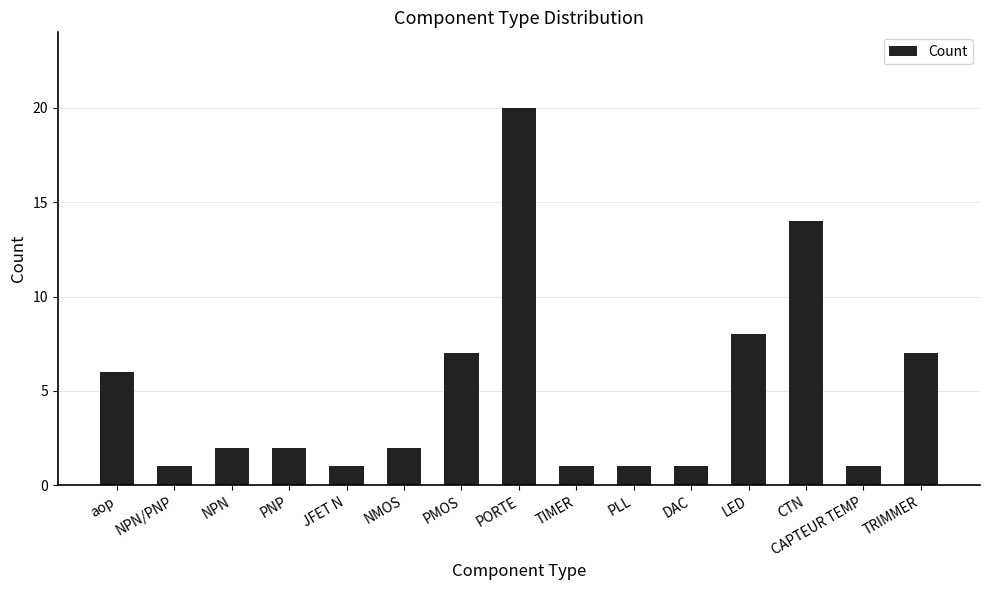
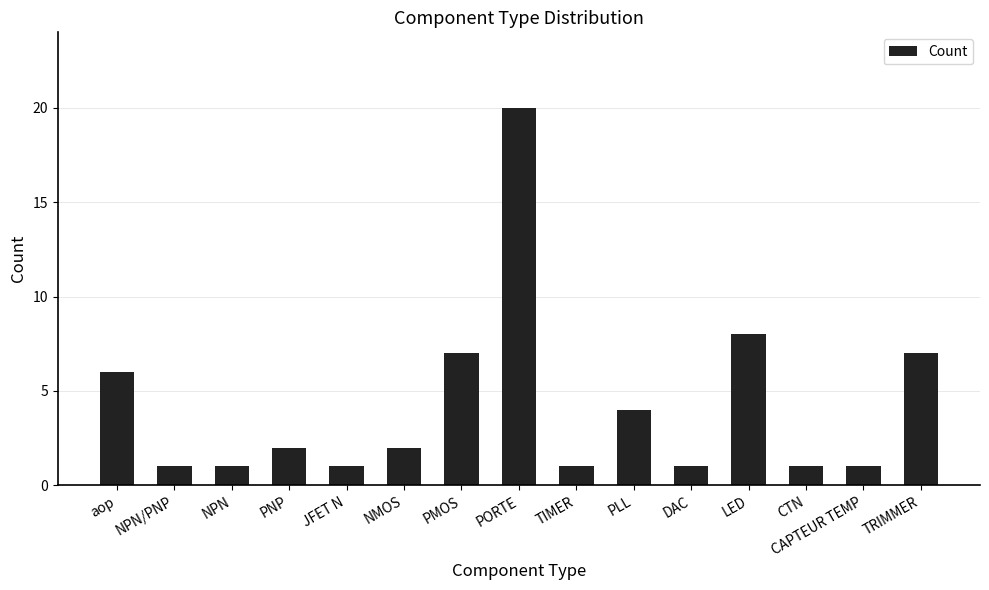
  {
    "aop": 6,
    "NPN/PNP": 1,
-   "NPN": 2,
+   "NPN": 1,
    "PNP": 2,
    "JFET N": 1,
    "NMOS": 2,
    "PMOS": 7,
    "PORTE": 20,
    "TIMER": 1,
-   "PLL": 1,
+   "PLL": 4,
    "DAC": 1,
    "LED": 8,
-   "CTN": 14,
+   "CTN": 1,
    "CAPTEUR TEMP": 1,
    "TRIMMER": 7
  }
